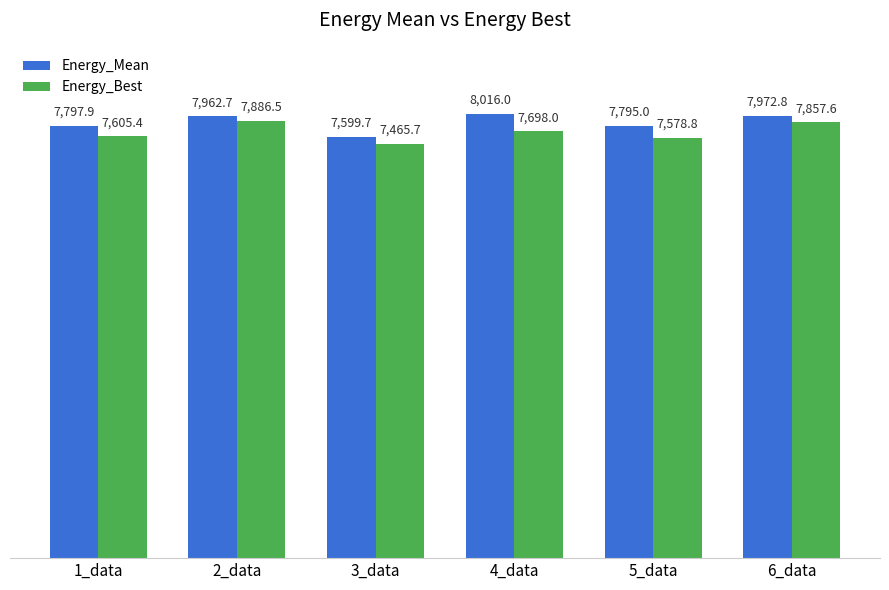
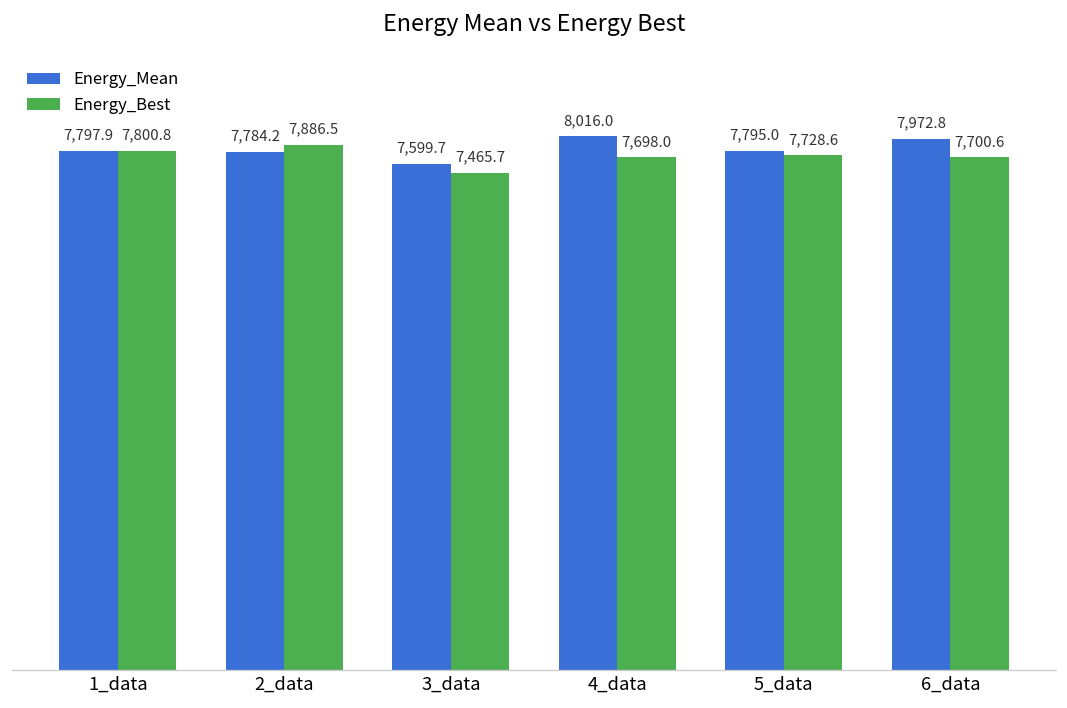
  {
    "Energy_Mean": {
      "1_data": "7,797.9",
-     "2_data": "7,962.7",
+     "2_data": "7,784.2",
      "3_data": "7,599.7",
      "4_data": "8,016.0",
      "5_data": "7,795.0",
      "6_data": "7,972.8"
    },
    "Energy_Best": {
-     "1_data": "7,605.4",
+     "1_data": "7,800.8",
      "2_data": "7,886.5",
      "3_data": "7,465.7",
      "4_data": "7,698.0",
-     "5_data": "7,578.8",
-     "6_data": "7,857.6"
+     "5_data": "7,728.6",
+     "6_data": "7,700.6"
    }
  }
